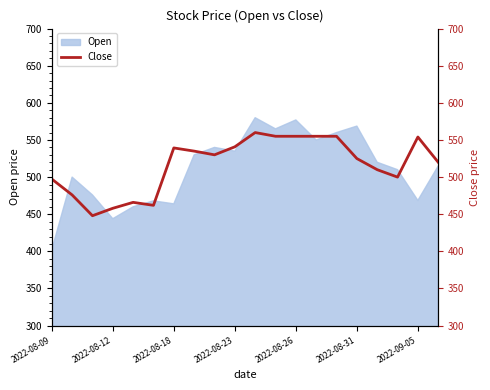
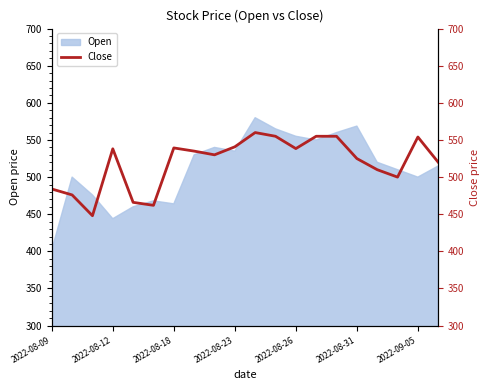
  {
    "Open": {
      "2022-08-09": 400,
      "2022-08-12": 440,
      "2022-08-18": 460,
      "2022-08-23": 540,
-     "2022-08-26": 580,
+     "2022-08-26": 560,
      "2022-08-31": 570,
-     "2022-09-05": 470
+     "2022-09-05": 500
    },
    "Close": {
-     "2022-08-09": 500,
-     "2022-08-12": 460,
+     "2022-08-09": 480,
+     "2022-08-12": 540,
      "2022-08-18": 540,
      "2022-08-23": 540,
-     "2022-08-26": 560,
+     "2022-08-26": 540,
      "2022-08-31": 530,
      "2022-09-05": 550
    }
  }
